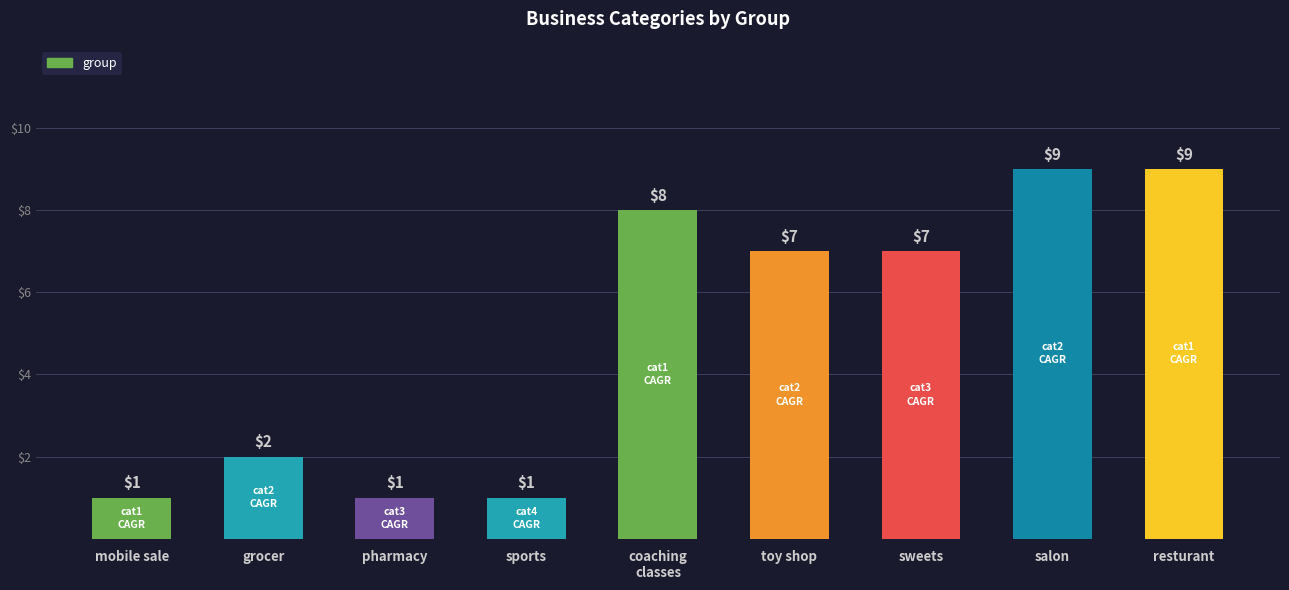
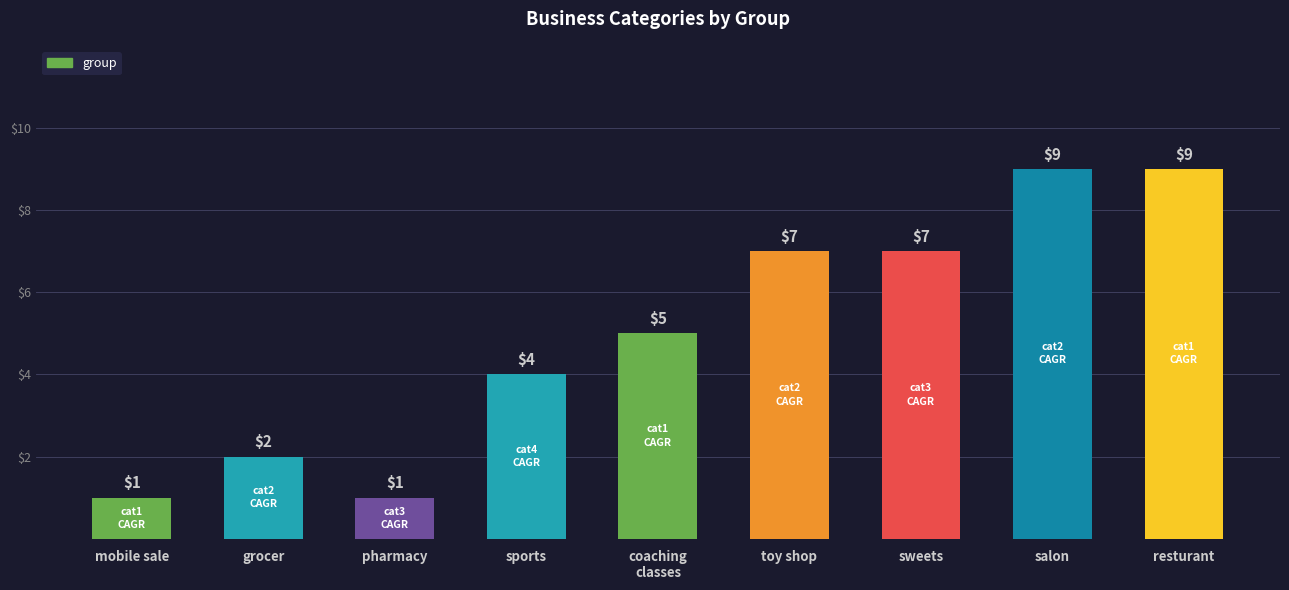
  {
    "mobile sale": "$1",
    "grocer": "$2",
    "pharmacy": "$1",
-   "sports": "$1",
-   "coaching classes": "$8",
+   "sports": "$4",
+   "coaching classes": "$5",
    "toy shop": "$7",
    "sweets": "$7",
    "salon": "$9",
    "resturant": "$9"
  }
